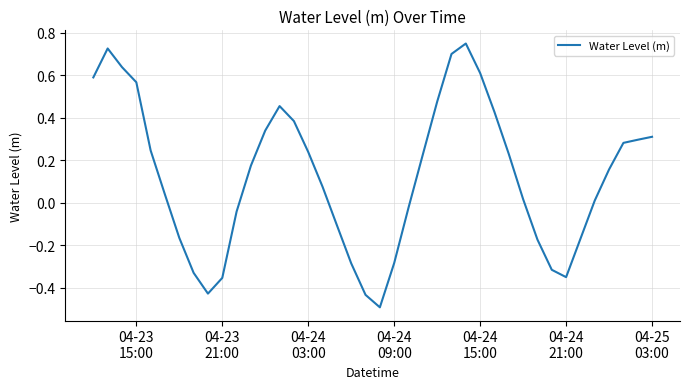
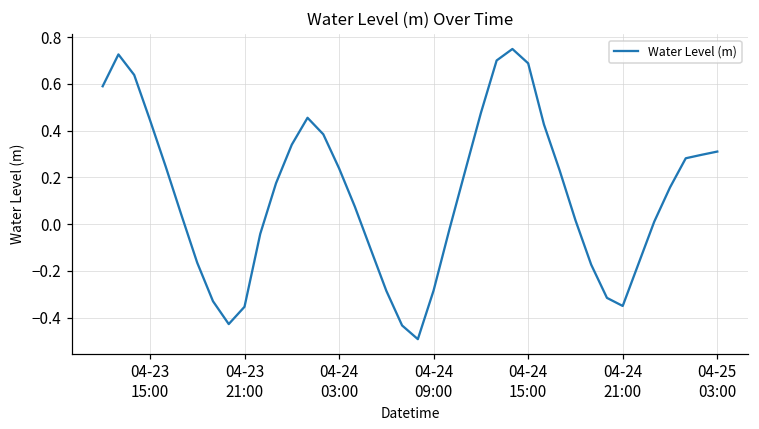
  {
-   "04-23 15:00": 0.57,
+   "04-23 15:00": 0.45,
    "04-23 21:00": -0.35,
    "04-24 03:00": 0.24,
    "04-24 09:00": -0.28,
-   "04-24 15:00": 0.61,
+   "04-24 15:00": 0.69,
    "04-24 21:00": -0.35,
    "04-25 03:00": 0.31
  }
